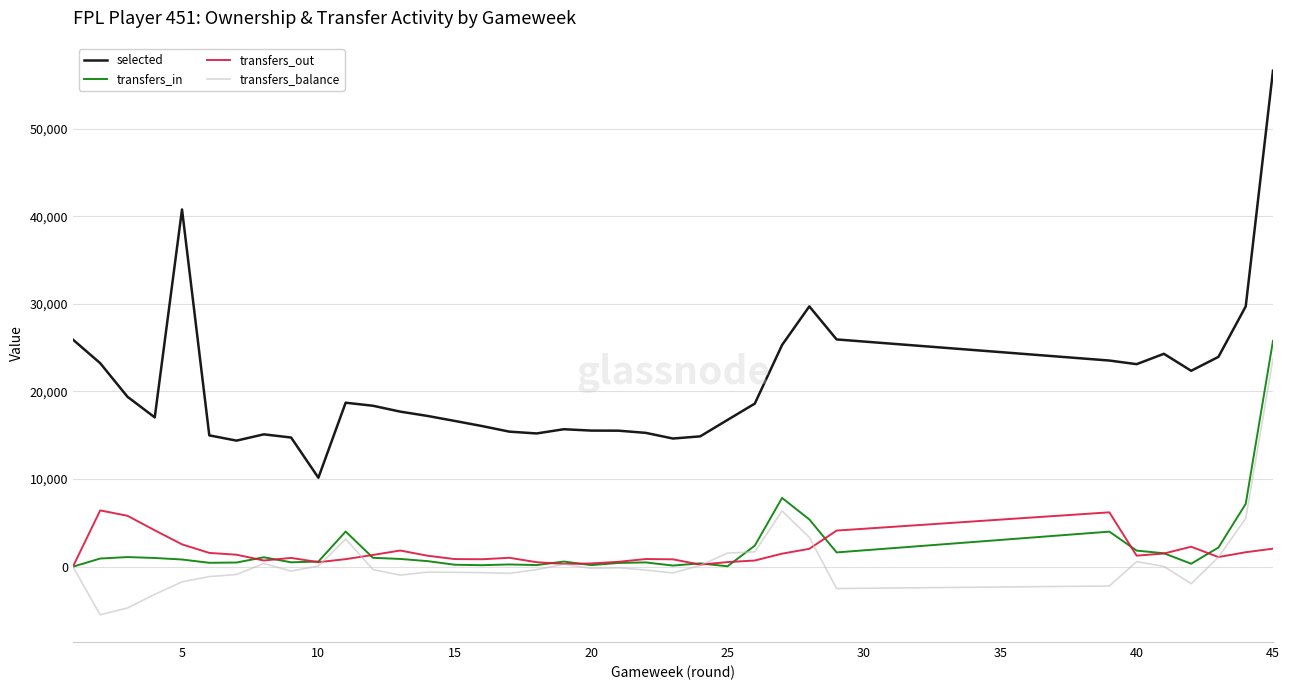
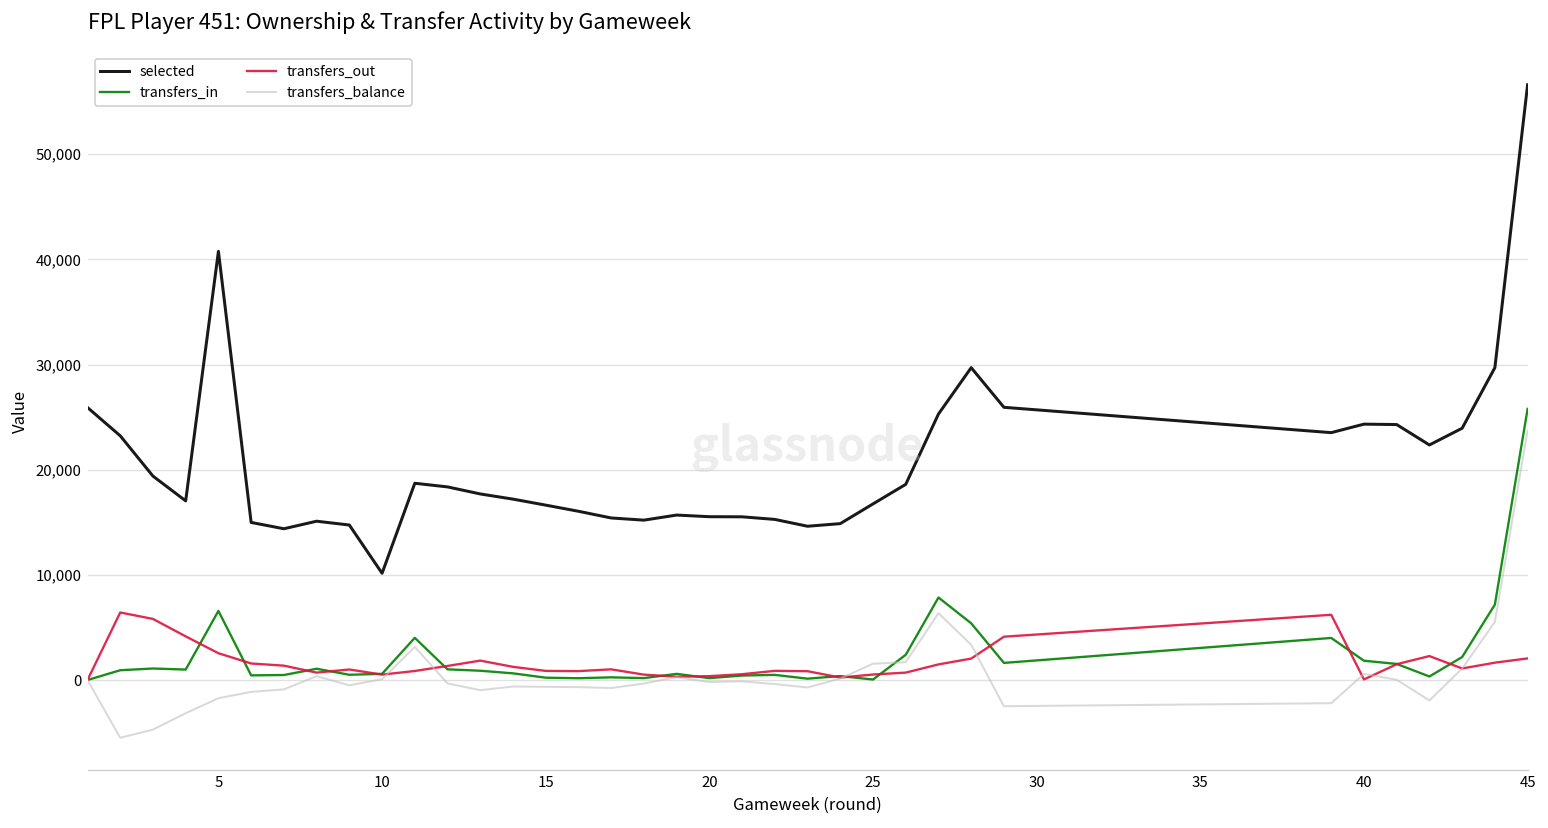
  {
    "selected": {
      "5": "41,000",
      "10": "10,000",
      "15": "17,000",
      "20": "16,000",
      "25": "17,000",
-     "40": "23,000",
+     "40": "24,000",
      "45": "57,000"
    },
    "transfers_in": {
-     "5": "1,000",
+     "5": "7,000",
      "15": "0",
      "25": "0",
      "40": "2,000",
      "45": "26,000"
    },
    "transfers_out": {
      "5": "3,000",
      "15": "1,000",
      "25": "1,000",
-     "40": "1,000",
+     "40": "0",
      "45": "2,000"
    },
    "transfers_balance": {
      "5": "-2,000",
      "10": "0",
      "15": "-1,000",
      "20": "0",
      "25": "2,000",
      "40": "1,000",
      "45": "24,000"
    }
  }
